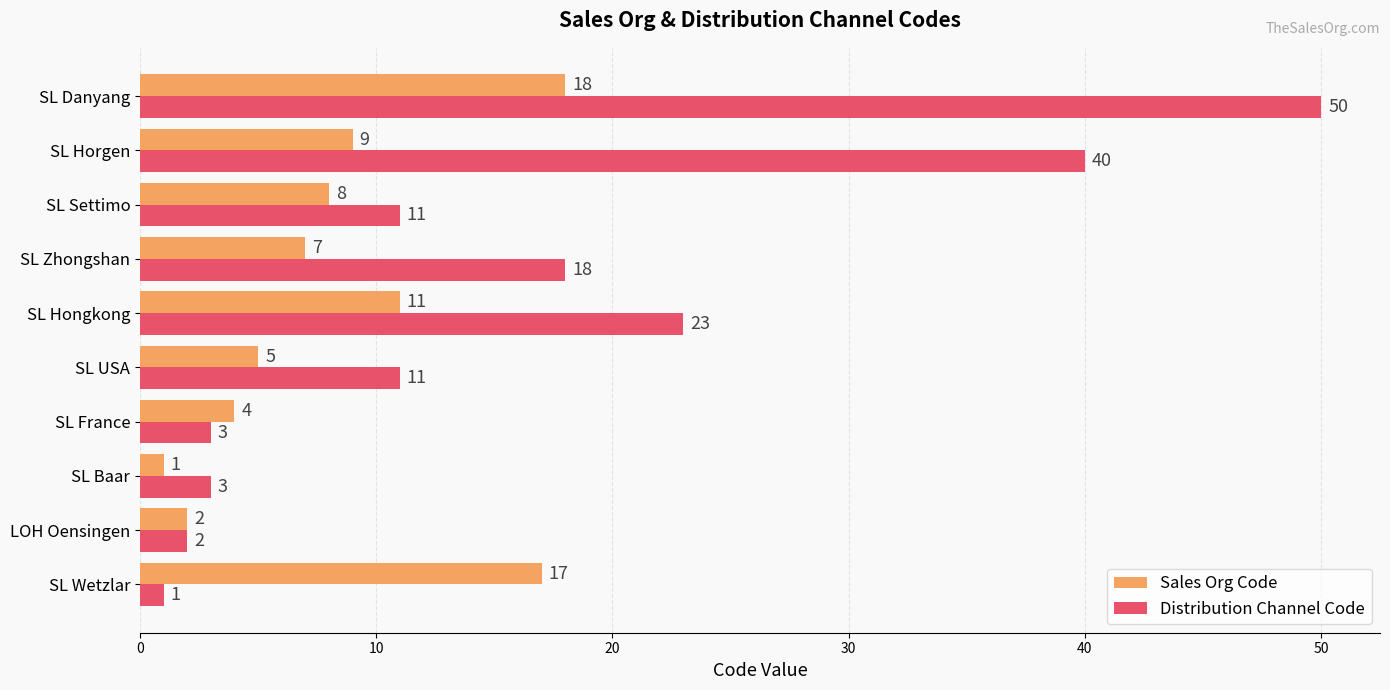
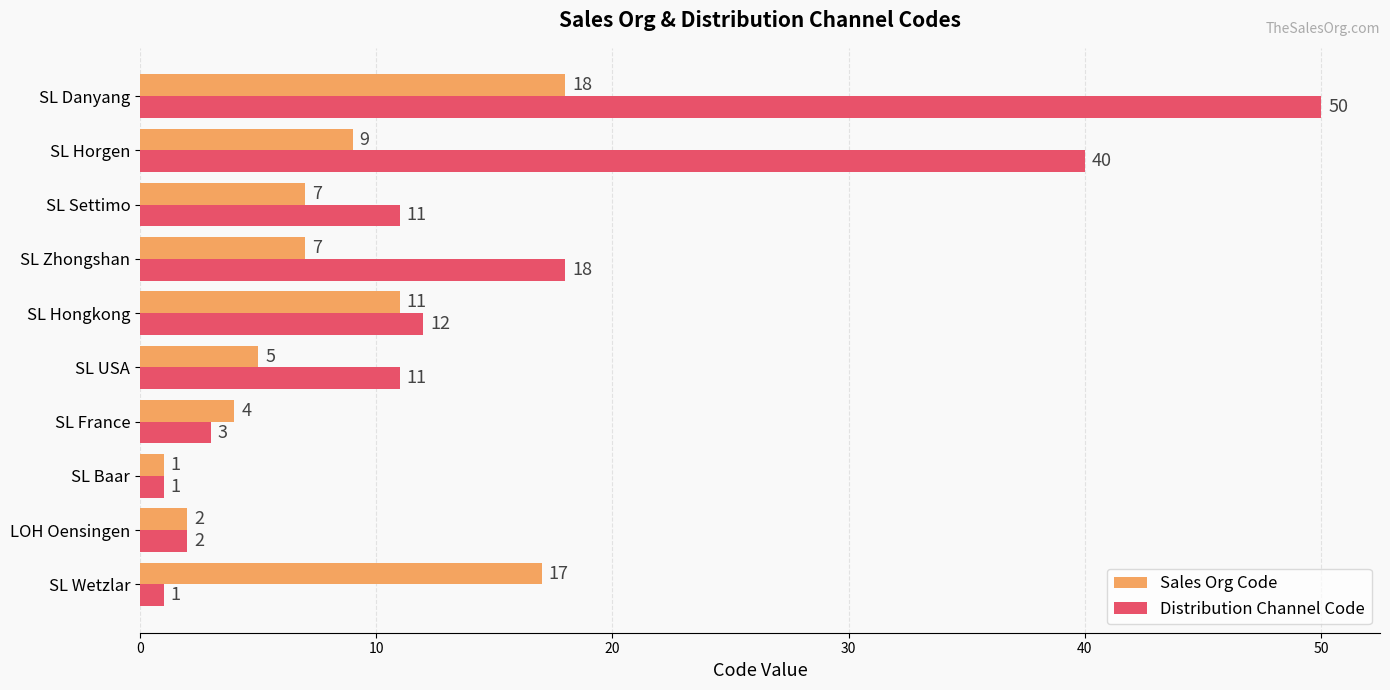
  {
    "Sales Org Code": {
      "SL Danyang": 18,
      "SL Horgen": 9,
-     "SL Settimo": 8,
+     "SL Settimo": 7,
      "SL Zhongshan": 7,
      "SL Hongkong": 11,
      "SL USA": 5,
      "SL France": 4,
      "SL Baar": 1,
      "LOH Oensingen": 2,
      "SL Wetzlar": 17
    },
    "Distribution Channel Code": {
      "SL Danyang": 50,
      "SL Horgen": 40,
      "SL Settimo": 11,
      "SL Zhongshan": 18,
-     "SL Hongkong": 23,
+     "SL Hongkong": 12,
      "SL USA": 11,
      "SL France": 3,
-     "SL Baar": 3,
+     "SL Baar": 1,
      "LOH Oensingen": 2,
      "SL Wetzlar": 1
    }
  }
